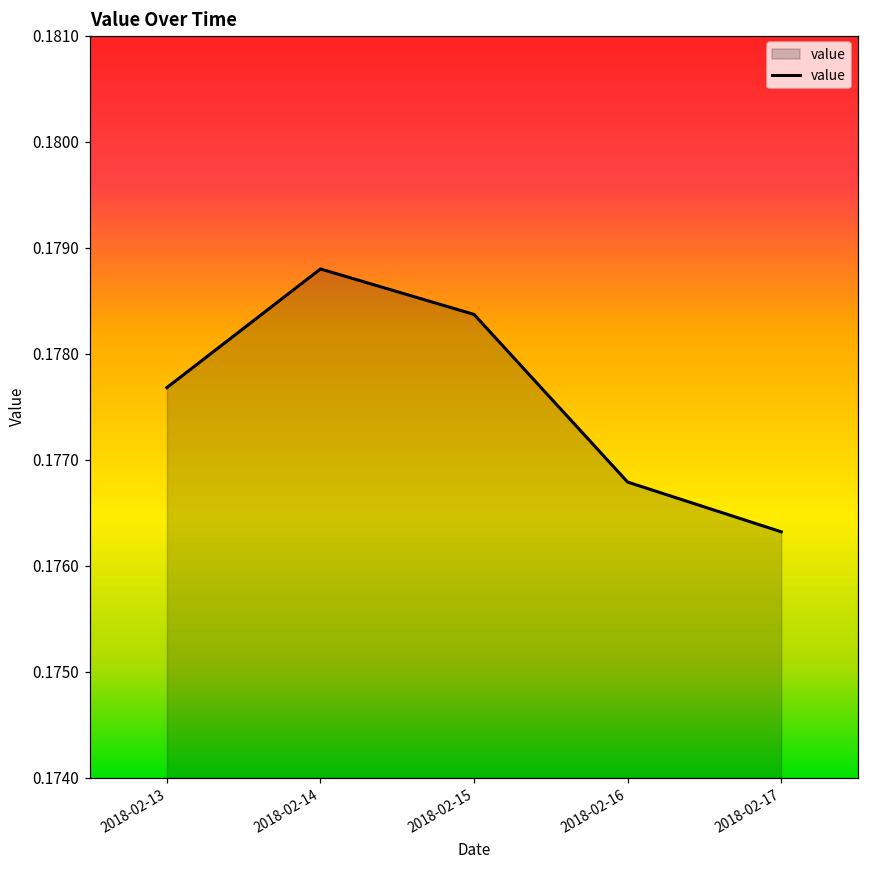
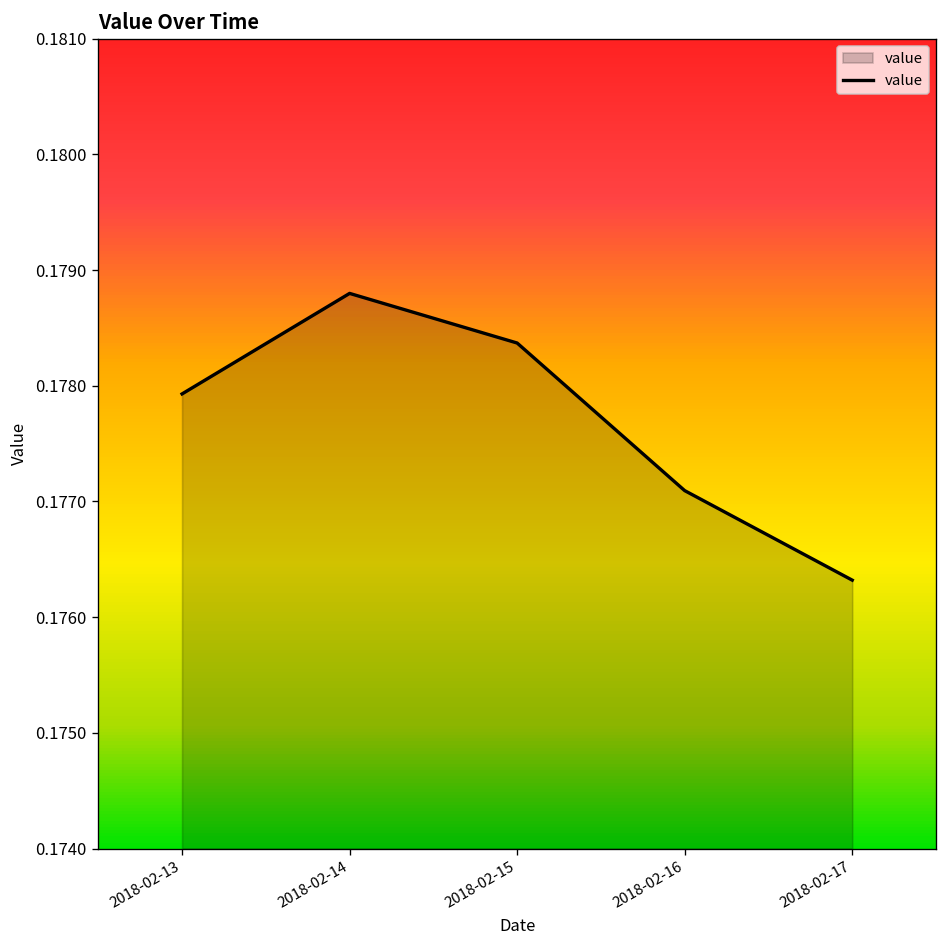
  {
-   "2018-02-13": 0.1777,
+   "2018-02-13": 0.1779,
    "2018-02-14": 0.1788,
    "2018-02-15": 0.1784,
-   "2018-02-16": 0.1768,
+   "2018-02-16": 0.1771,
    "2018-02-17": 0.1763
  }
